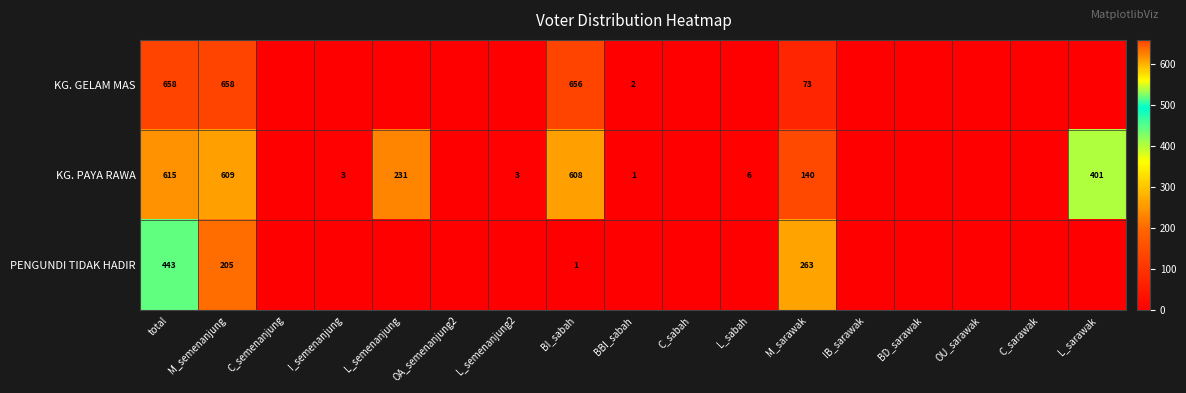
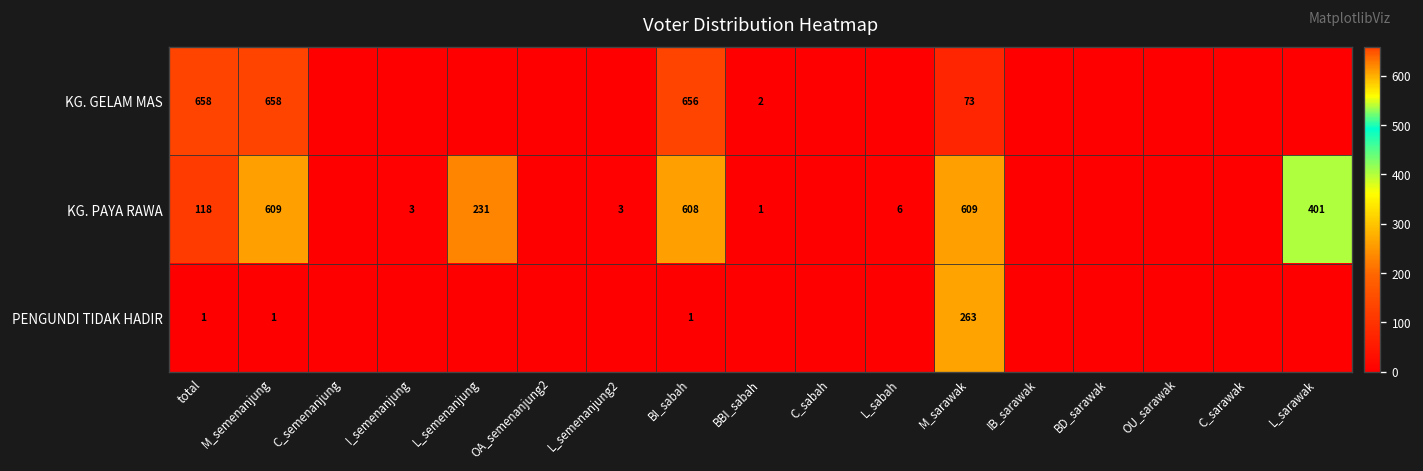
  {
    "KG. GELAM MAS": {
      "total": 658,
      "M_semenanjung": 658,
      "BI_sabah": 656,
      "BBI_sabah": 2,
      "M_sarawak": 73
    },
    "KG. PAYA RAWA": {
-     "total": 615,
+     "total": 118,
      "M_semenanjung": 609,
      "I_semenanjung": 3,
      "L_semenanjung": 231,
      "L_semenanjung2": 3,
      "BI_sabah": 608,
      "BBI_sabah": 1,
      "L_sabah": 6,
-     "M_sarawak": 140,
+     "M_sarawak": 609,
      "L_sarawak": 401
    },
    "PENGUNDI TIDAK HADIR": {
-     "total": 443,
-     "M_semenanjung": 205,
+     "total": 1,
+     "M_semenanjung": 1,
      "BI_sabah": 1,
      "M_sarawak": 263
    }
  }
